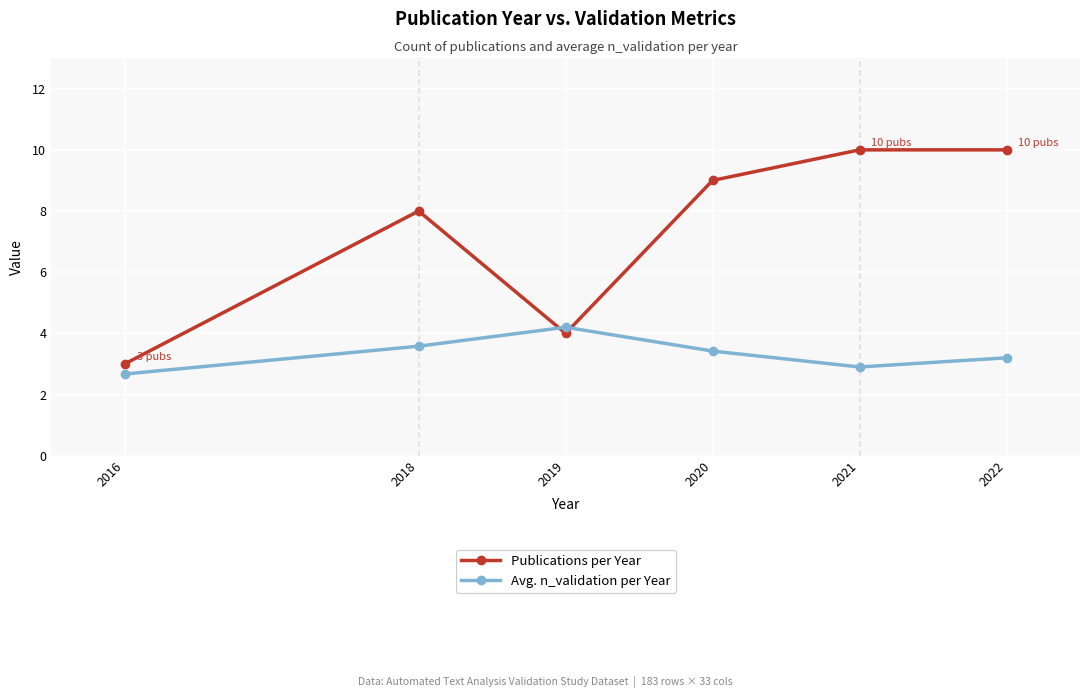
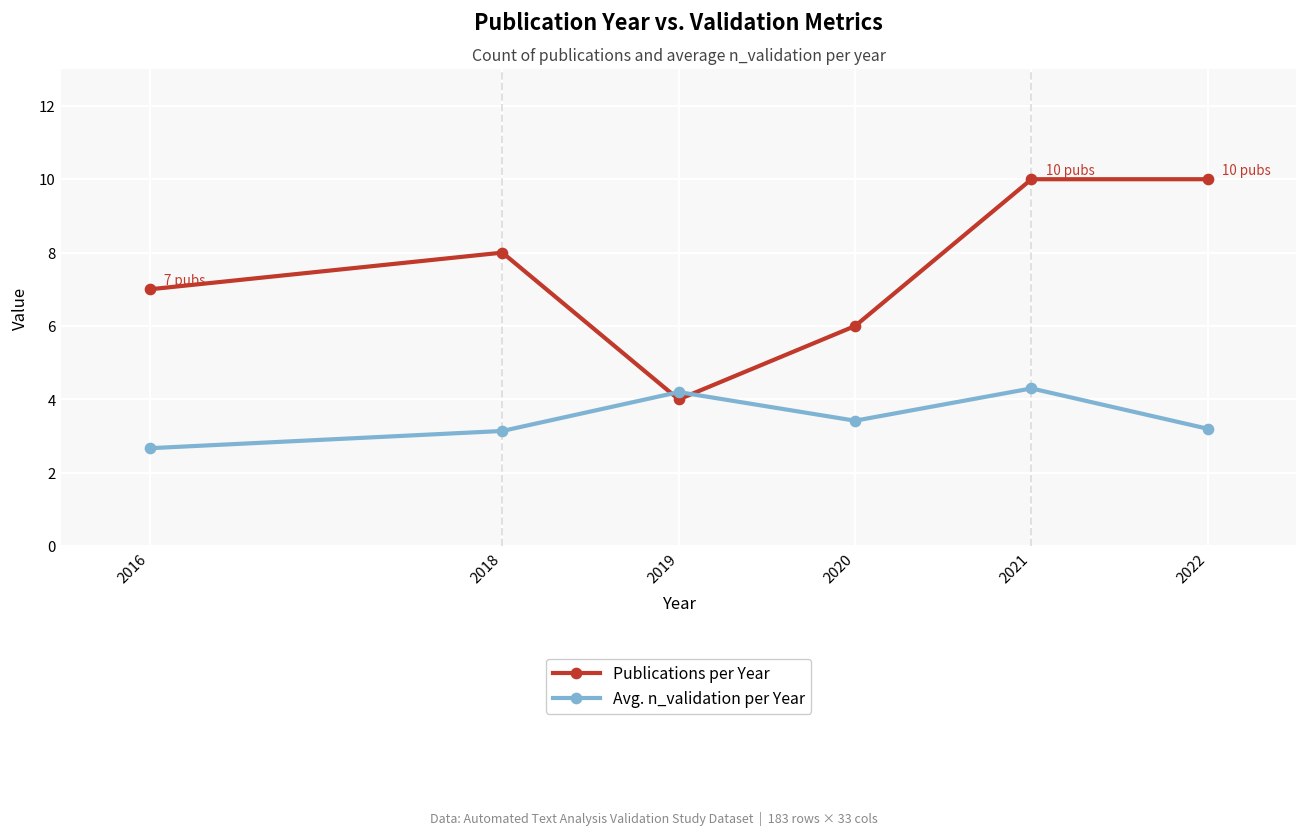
  {
    "Publications per Year": {
-     "2016": 3,
-     "2020": 9,
+     "2016": 7,
+     "2020": 6,
      "2021": 10,
      "2022": 10
    },
    "Avg. n_validation per Year": {
-     "2018": 3.6,
+     "2018": 3.1,
      "2019": 4.2,
      "2020": 3.4,
-     "2021": 2.9,
+     "2021": 4.3,
      "2022": 3.2
    }
  }
